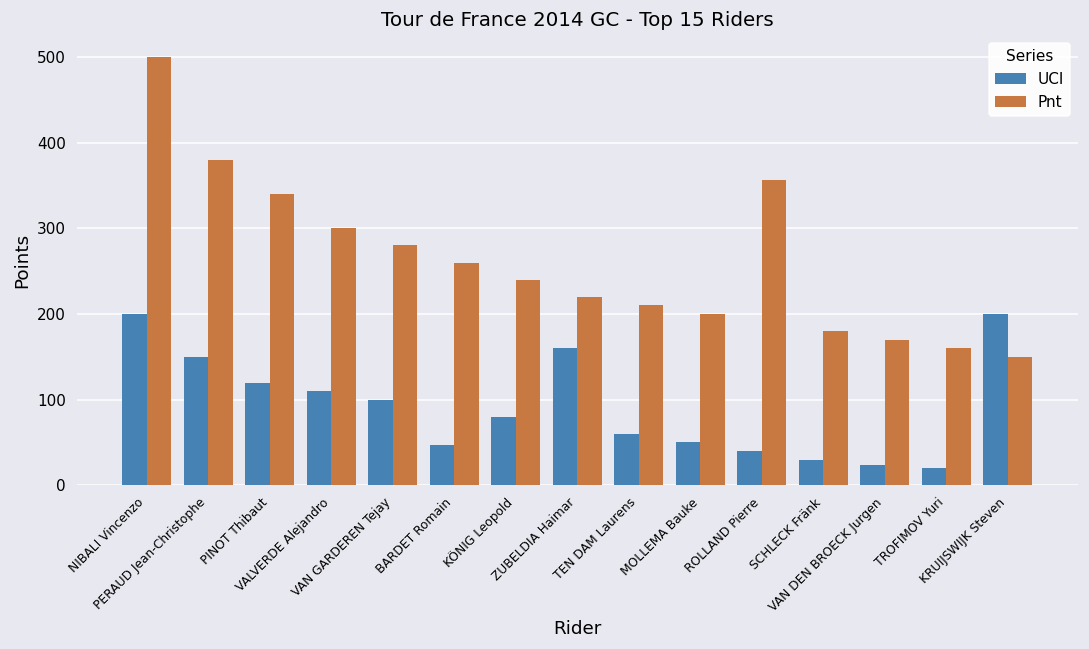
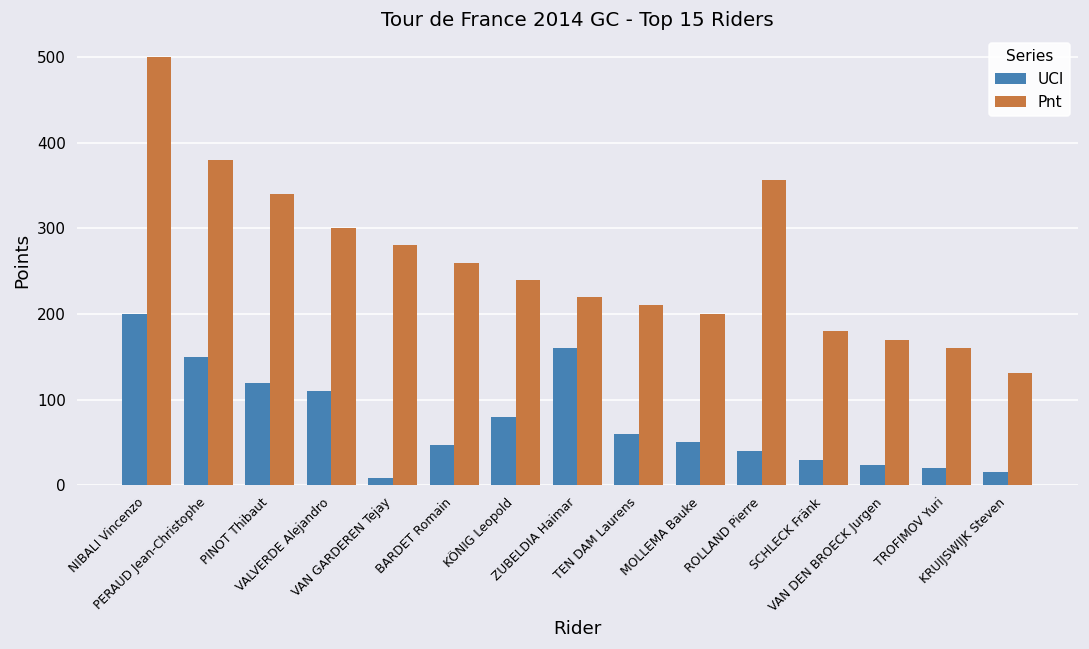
  {
    "UCI": {
      "NIBALI Vincenzo": 200,
      "PERAUD Jean-Christophe": 150,
      "PINOT Thibaut": 120,
      "VALVERDE Alejandro": 110,
-     "VAN GARDEREN Tejay": 100,
+     "VAN GARDEREN Tejay": 10,
      "BARDET Romain": 50,
      "KÖNIG Leopold": 80,
      "ZUBELDIA Haimar": 160,
      "TEN DAM Laurens": 60,
      "MOLLEMA Bauke": 50,
      "ROLLAND Pierre": 40,
      "SCHLECK Fränk": 30,
      "VAN DEN BROECK Jurgen": 20,
      "TROFIMOV Yuri": 20,
-     "KRUIJSWIJK Steven": 200
+     "KRUIJSWIJK Steven": 20
    },
    "Pnt": {
      "NIBALI Vincenzo": 500,
      "PERAUD Jean-Christophe": 380,
      "PINOT Thibaut": 340,
      "VALVERDE Alejandro": 300,
      "VAN GARDEREN Tejay": 280,
      "BARDET Romain": 260,
      "KÖNIG Leopold": 240,
      "ZUBELDIA Haimar": 220,
      "TEN DAM Laurens": 210,
      "MOLLEMA Bauke": 200,
      "ROLLAND Pierre": 360,
      "SCHLECK Fränk": 180,
      "VAN DEN BROECK Jurgen": 170,
      "TROFIMOV Yuri": 160,
-     "KRUIJSWIJK Steven": 150
+     "KRUIJSWIJK Steven": 130
    }
  }
